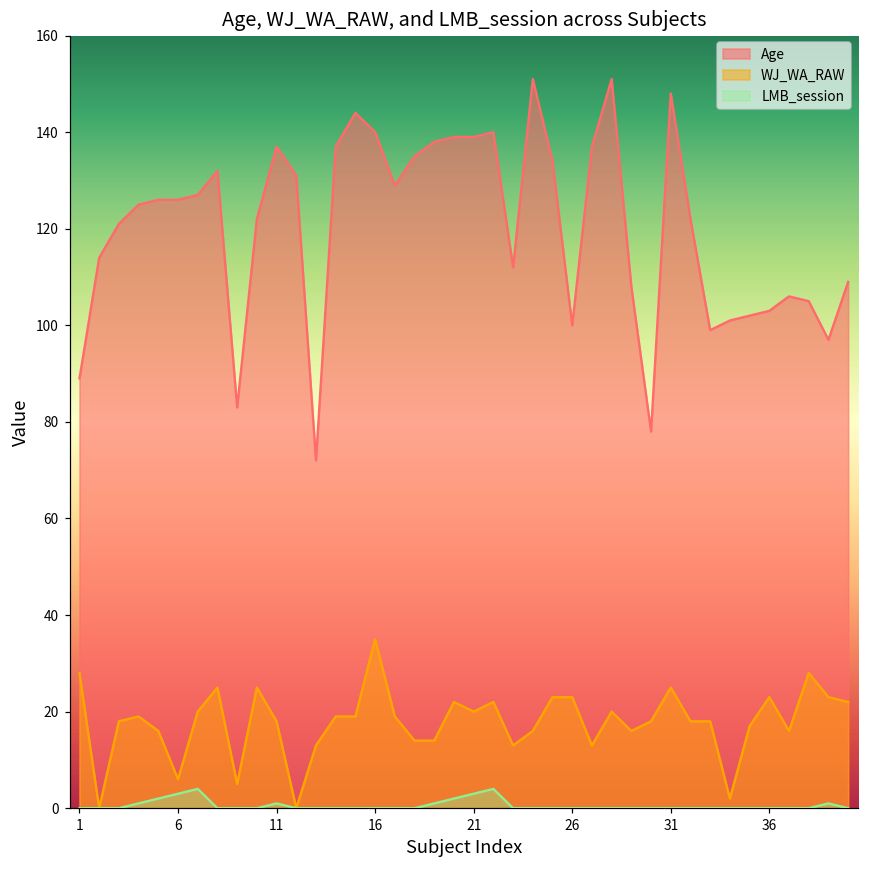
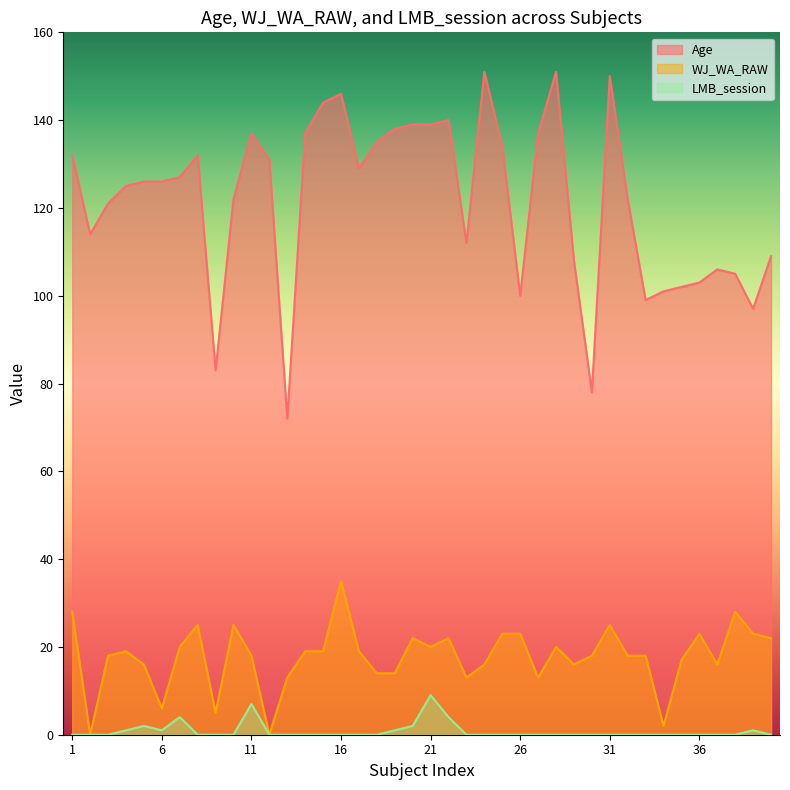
  {
    "Age": {
-     "1": 89,
+     "1": 132,
      "6": 126,
      "11": 137,
-     "16": 140,
+     "16": 146,
      "21": 139,
      "26": 100,
-     "31": 148,
+     "31": 150,
      "36": 103
    },
    "WJ_WA_RAW": {
      "1": 28,
      "6": 6,
      "11": 18,
      "16": 35,
      "21": 20,
      "26": 23,
      "31": 25,
      "36": 23
    },
    "LMB_session": {
      "1": 0,
-     "6": 3,
-     "11": 1,
+     "6": 1,
+     "11": 7,
      "16": 0,
-     "21": 3,
+     "21": 9,
      "26": 0,
      "31": 0,
      "36": 0
    }
  }
